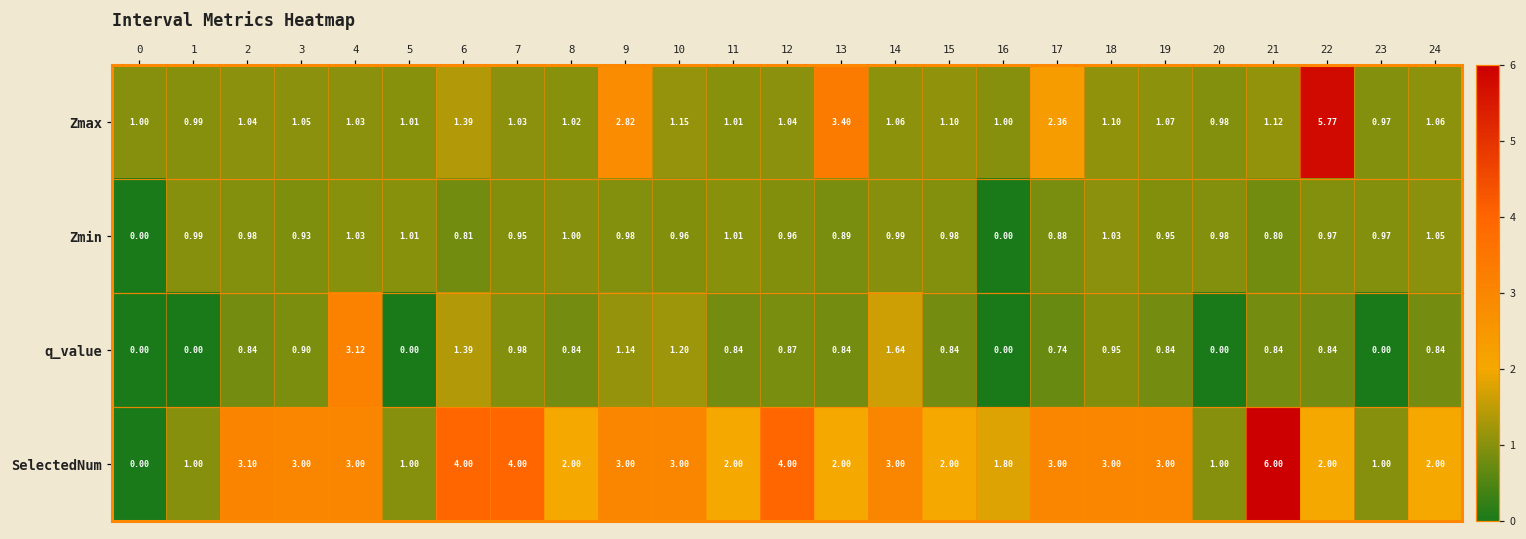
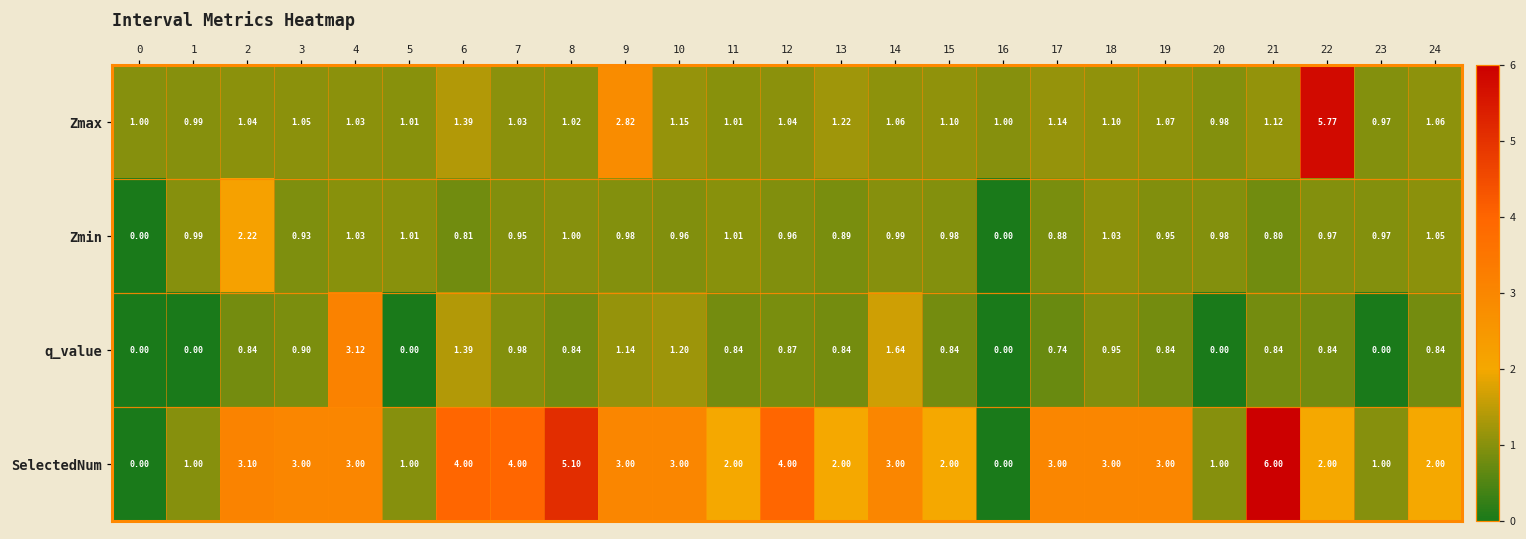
  {
    "Zmax": {
      "0": 1.00,
      "1": 0.99,
      "2": 1.04,
      "3": 1.05,
      "4": 1.03,
      "5": 1.01,
      "6": 1.39,
      "7": 1.03,
      "8": 1.02,
      "9": 2.82,
      "10": 1.15,
      "11": 1.01,
      "12": 1.04,
-     "13": 3.40,
+     "13": 1.22,
      "14": 1.06,
      "15": 1.10,
      "16": 1.00,
-     "17": 2.36,
+     "17": 1.14,
      "18": 1.10,
      "19": 1.07,
      "20": 0.98,
      "21": 1.12,
      "22": 5.77,
      "23": 0.97,
      "24": 1.06
    },
    "Zmin": {
      "0": 0.00,
      "1": 0.99,
-     "2": 0.98,
+     "2": 2.22,
      "3": 0.93,
      "4": 1.03,
      "5": 1.01,
      "6": 0.81,
      "7": 0.95,
      "8": 1.00,
      "9": 0.98,
      "10": 0.96,
      "11": 1.01,
      "12": 0.96,
      "13": 0.89,
      "14": 0.99,
      "15": 0.98,
      "16": 0.00,
      "17": 0.88,
      "18": 1.03,
      "19": 0.95,
      "20": 0.98,
      "21": 0.80,
      "22": 0.97,
      "23": 0.97,
      "24": 1.05
    },
    "q_value": {
      "0": 0.00,
      "1": 0.00,
      "2": 0.84,
      "3": 0.90,
      "4": 3.12,
      "5": 0.00,
      "6": 1.39,
      "7": 0.98,
      "8": 0.84,
      "9": 1.14,
      "10": 1.20,
      "11": 0.84,
      "12": 0.87,
      "13": 0.84,
      "14": 1.64,
      "15": 0.84,
      "16": 0.00,
      "17": 0.74,
      "18": 0.95,
      "19": 0.84,
      "20": 0.00,
      "21": 0.84,
      "22": 0.84,
      "23": 0.00,
      "24": 0.84
    },
    "SelectedNum": {
      "0": 0.00,
      "1": 1.00,
      "2": 3.10,
      "3": 3.00,
      "4": 3.00,
      "5": 1.00,
      "6": 4.00,
      "7": 4.00,
-     "8": 2.00,
+     "8": 5.10,
      "9": 3.00,
      "10": 3.00,
      "11": 2.00,
      "12": 4.00,
      "13": 2.00,
      "14": 3.00,
      "15": 2.00,
-     "16": 1.80,
+     "16": 0.00,
      "17": 3.00,
      "18": 3.00,
      "19": 3.00,
      "20": 1.00,
      "21": 6.00,
      "22": 2.00,
      "23": 1.00,
      "24": 2.00
    }
  }
